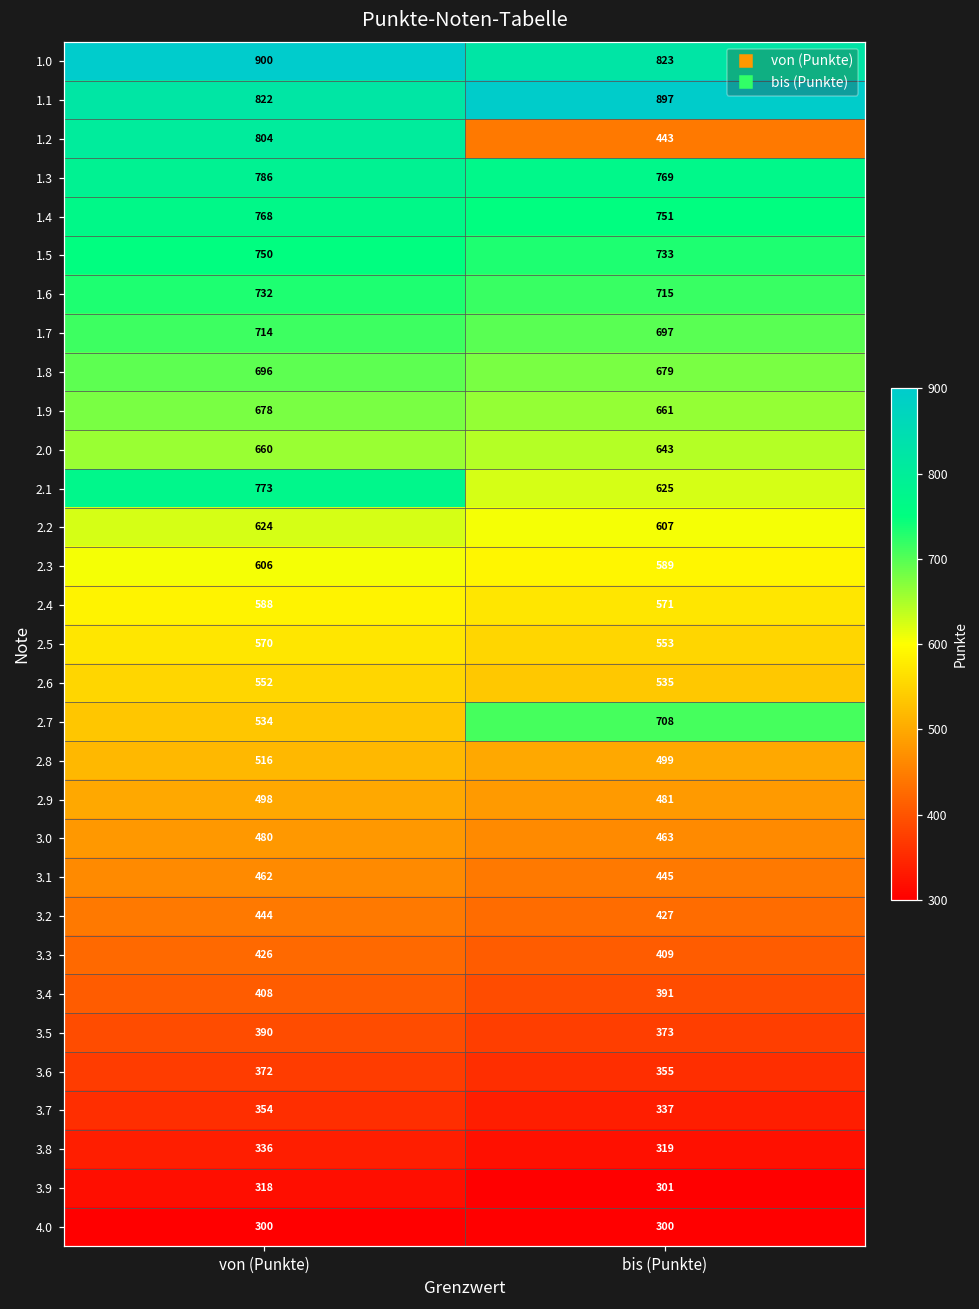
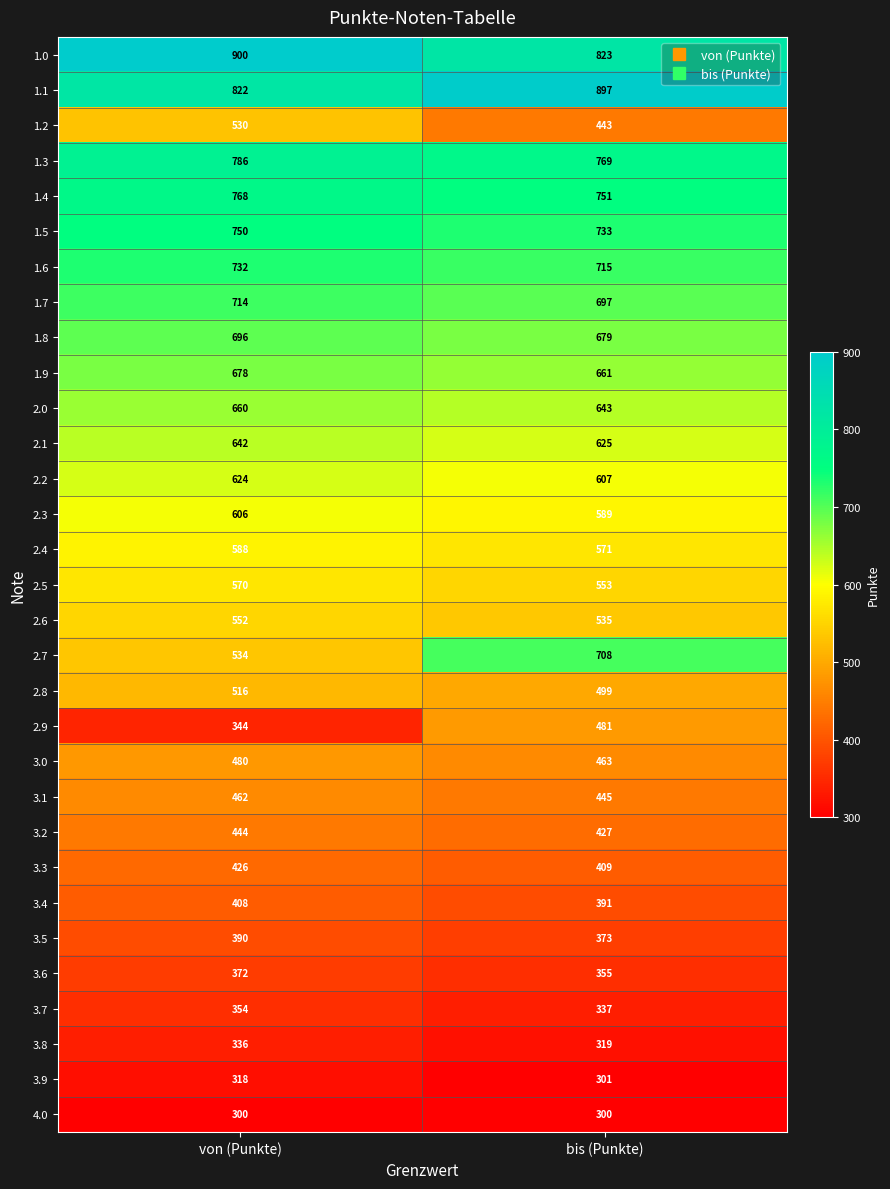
  {
    "1.0": {
      "von (Punkte)": 900,
      "bis (Punkte)": 823
    },
    "1.1": {
      "von (Punkte)": 822,
      "bis (Punkte)": 897
    },
    "1.2": {
-     "von (Punkte)": 804,
+     "von (Punkte)": 530,
      "bis (Punkte)": 443
    },
    "1.3": {
      "von (Punkte)": 786,
      "bis (Punkte)": 769
    },
    "1.4": {
      "von (Punkte)": 768,
      "bis (Punkte)": 751
    },
    "1.5": {
      "von (Punkte)": 750,
      "bis (Punkte)": 733
    },
    "1.6": {
      "von (Punkte)": 732,
      "bis (Punkte)": 715
    },
    "1.7": {
      "von (Punkte)": 714,
      "bis (Punkte)": 697
    },
    "1.8": {
      "von (Punkte)": 696,
      "bis (Punkte)": 679
    },
    "1.9": {
      "von (Punkte)": 678,
      "bis (Punkte)": 661
    },
    "2.0": {
      "von (Punkte)": 660,
      "bis (Punkte)": 643
    },
    "2.1": {
-     "von (Punkte)": 773,
+     "von (Punkte)": 642,
      "bis (Punkte)": 625
    },
    "2.2": {
      "von (Punkte)": 624,
      "bis (Punkte)": 607
    },
    "2.3": {
      "von (Punkte)": 606,
      "bis (Punkte)": 589
    },
    "2.4": {
      "von (Punkte)": 588,
      "bis (Punkte)": 571
    },
    "2.5": {
      "von (Punkte)": 570,
      "bis (Punkte)": 553
    },
    "2.6": {
      "von (Punkte)": 552,
      "bis (Punkte)": 535
    },
    "2.7": {
      "von (Punkte)": 534,
      "bis (Punkte)": 708
    },
    "2.8": {
      "von (Punkte)": 516,
      "bis (Punkte)": 499
    },
    "2.9": {
-     "von (Punkte)": 498,
+     "von (Punkte)": 344,
      "bis (Punkte)": 481
    },
    "3.0": {
      "von (Punkte)": 480,
      "bis (Punkte)": 463
    },
    "3.1": {
      "von (Punkte)": 462,
      "bis (Punkte)": 445
    },
    "3.2": {
      "von (Punkte)": 444,
      "bis (Punkte)": 427
    },
    "3.3": {
      "von (Punkte)": 426,
      "bis (Punkte)": 409
    },
    "3.4": {
      "von (Punkte)": 408,
      "bis (Punkte)": 391
    },
    "3.5": {
      "von (Punkte)": 390,
      "bis (Punkte)": 373
    },
    "3.6": {
      "von (Punkte)": 372,
      "bis (Punkte)": 355
    },
    "3.7": {
      "von (Punkte)": 354,
      "bis (Punkte)": 337
    },
    "3.8": {
      "von (Punkte)": 336,
      "bis (Punkte)": 319
    },
    "3.9": {
      "von (Punkte)": 318,
      "bis (Punkte)": 301
    },
    "4.0": {
      "von (Punkte)": 300,
      "bis (Punkte)": 300
    }
  }
